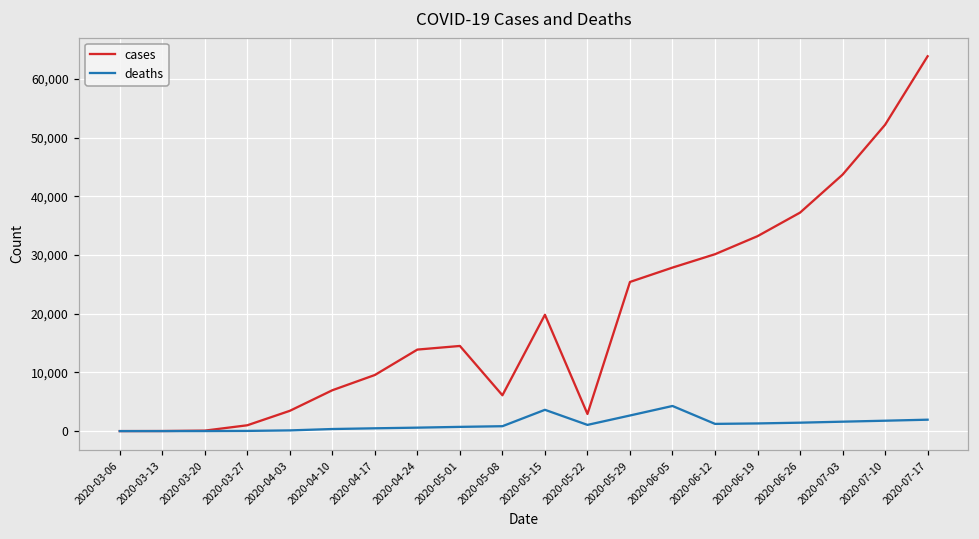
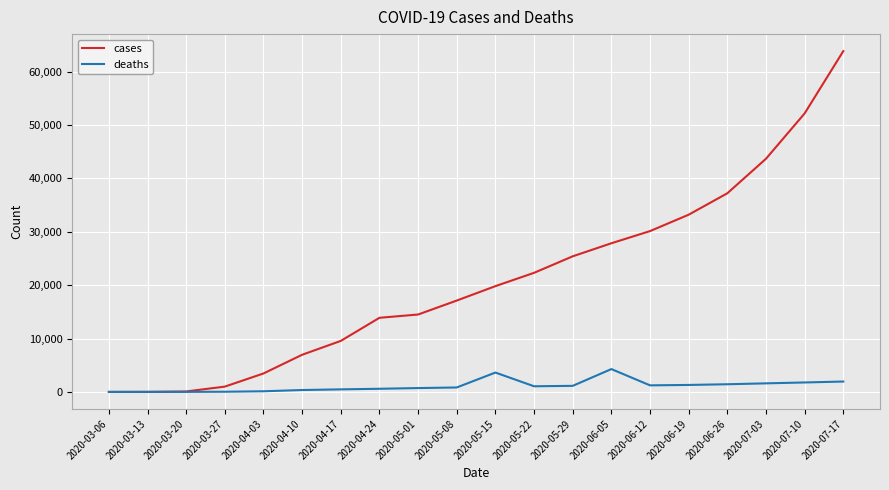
  {
    "cases": {
      "2020-03-27": "1,000",
      "2020-04-03": "3,000",
      "2020-04-10": "7,000",
      "2020-04-17": "10,000",
      "2020-04-24": "14,000",
      "2020-05-01": "15,000",
-     "2020-05-08": "6,000",
+     "2020-05-08": "17,000",
      "2020-05-15": "20,000",
-     "2020-05-22": "3,000",
+     "2020-05-22": "22,000",
      "2020-05-29": "25,000",
      "2020-06-05": "28,000",
      "2020-06-12": "30,000",
      "2020-06-19": "33,000",
      "2020-06-26": "37,000",
      "2020-07-03": "44,000",
      "2020-07-10": "52,000",
      "2020-07-17": "64,000"
    },
    "deaths": {
      "2020-03-27": "0",
      "2020-04-03": "0",
      "2020-04-10": "0",
      "2020-04-17": "0",
      "2020-04-24": "1,000",
      "2020-05-01": "1,000",
      "2020-05-08": "1,000",
      "2020-05-15": "4,000",
      "2020-05-22": "1,000",
-     "2020-05-29": "3,000",
+     "2020-05-29": "1,000",
      "2020-06-05": "4,000",
      "2020-06-12": "1,000",
      "2020-06-19": "1,000",
      "2020-06-26": "1,000",
      "2020-07-03": "2,000",
      "2020-07-10": "2,000",
      "2020-07-17": "2,000"
    }
  }
